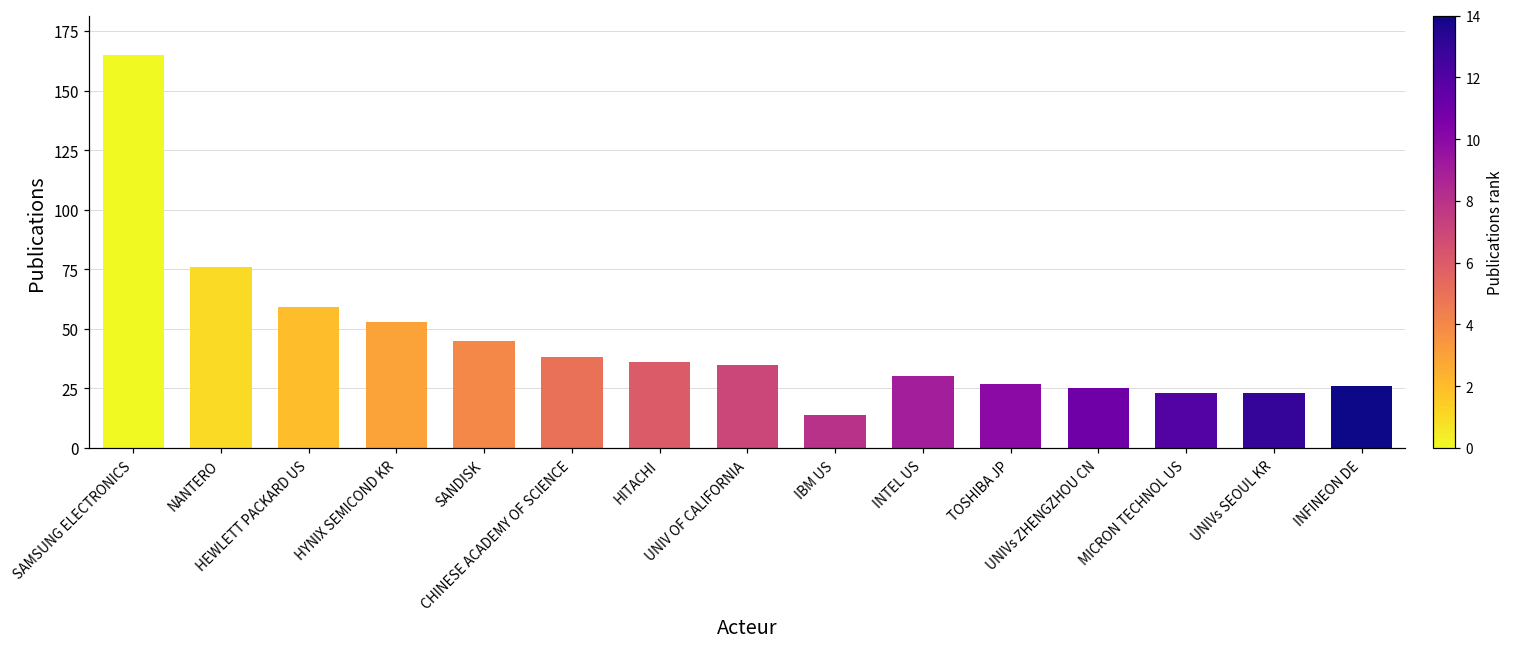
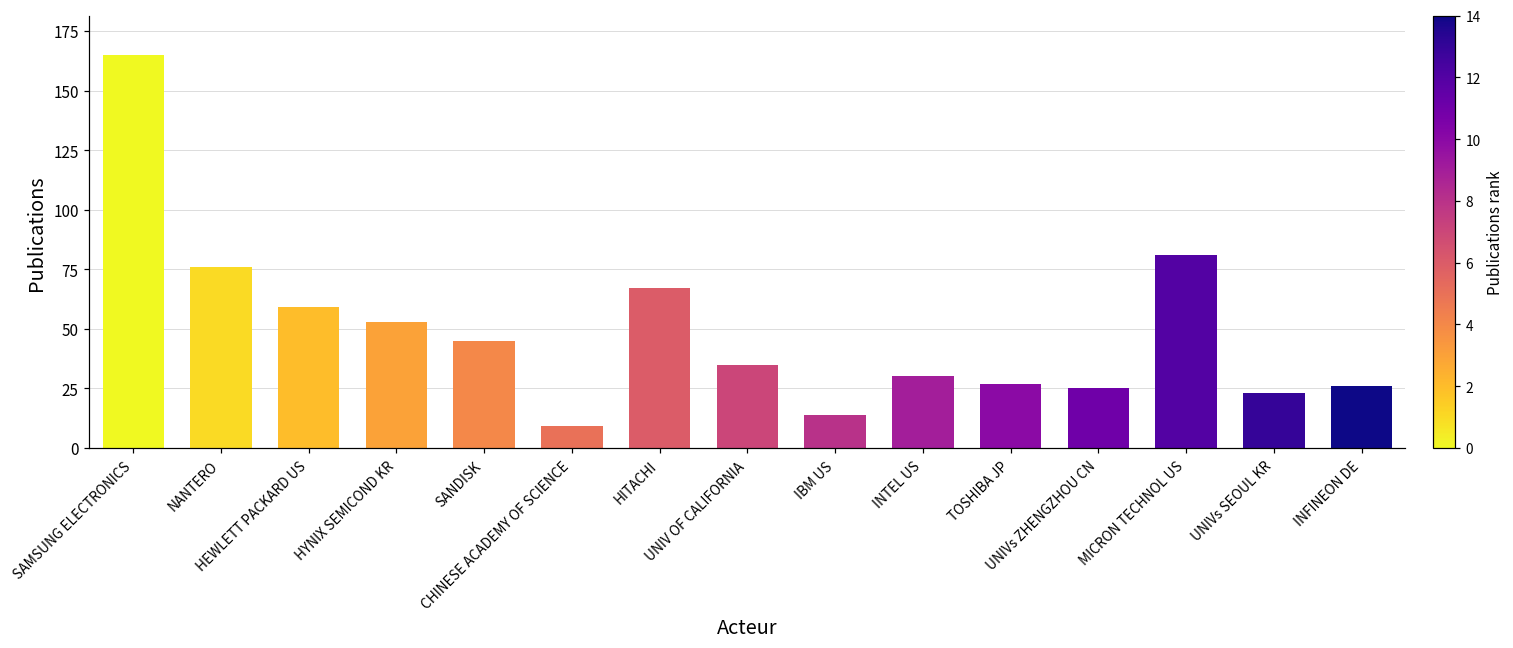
  {
    "SAMSUNG ELECTRONICS": 165,
    "NANTERO": 76,
    "HEWLETT PACKARD US": 59,
    "HYNIX SEMICOND KR": 53,
    "SANDISK": 45,
-   "CHINESE ACADEMY OF SCIENCE": 38,
-   "HITACHI": 36,
+   "CHINESE ACADEMY OF SCIENCE": 9,
+   "HITACHI": 67,
    "UNIV OF CALIFORNIA": 35,
    "IBM US": 14,
    "INTEL US": 30,
    "TOSHIBA JP": 27,
    "UNIVs ZHENGZHOU CN": 25,
-   "MICRON TECHNOL US": 23,
+   "MICRON TECHNOL US": 81,
    "UNIVs SEOUL KR": 23,
    "INFINEON DE": 26
  }
